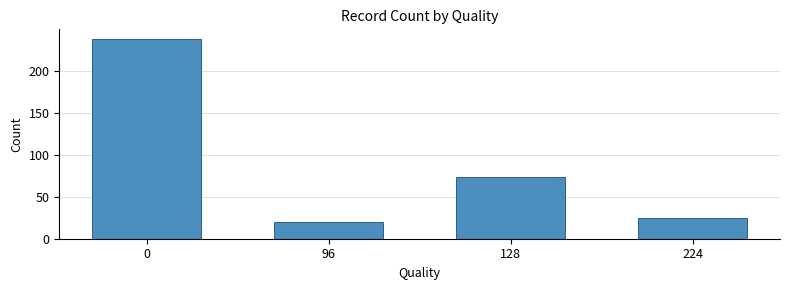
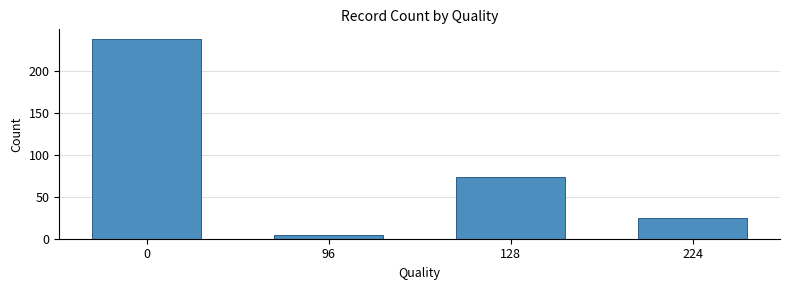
  {
    "0": 240,
-   "96": 20,
+   "96": 10,
    "128": 70,
    "224": 30
  }
